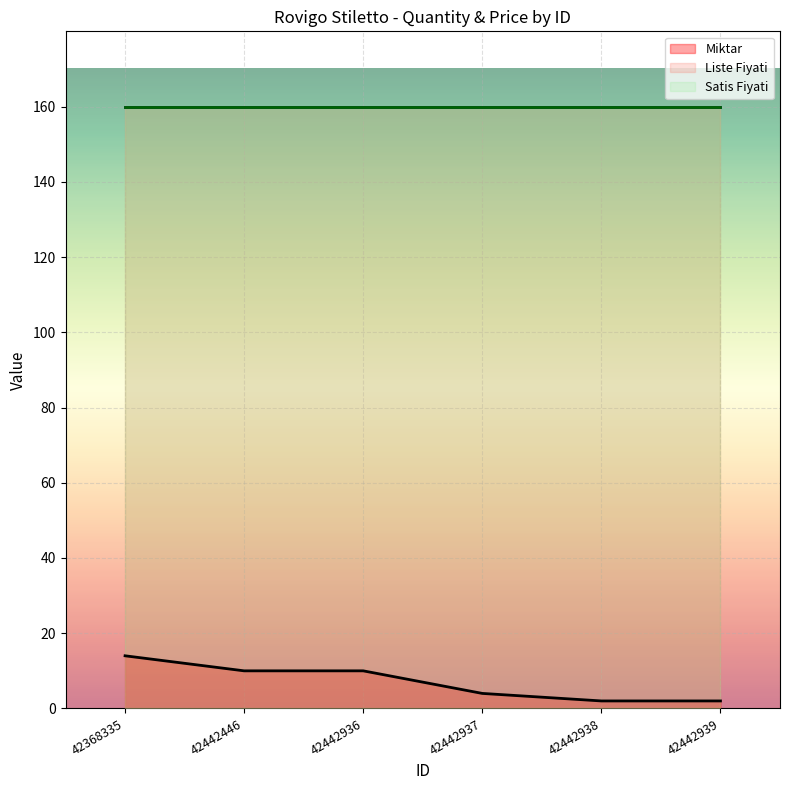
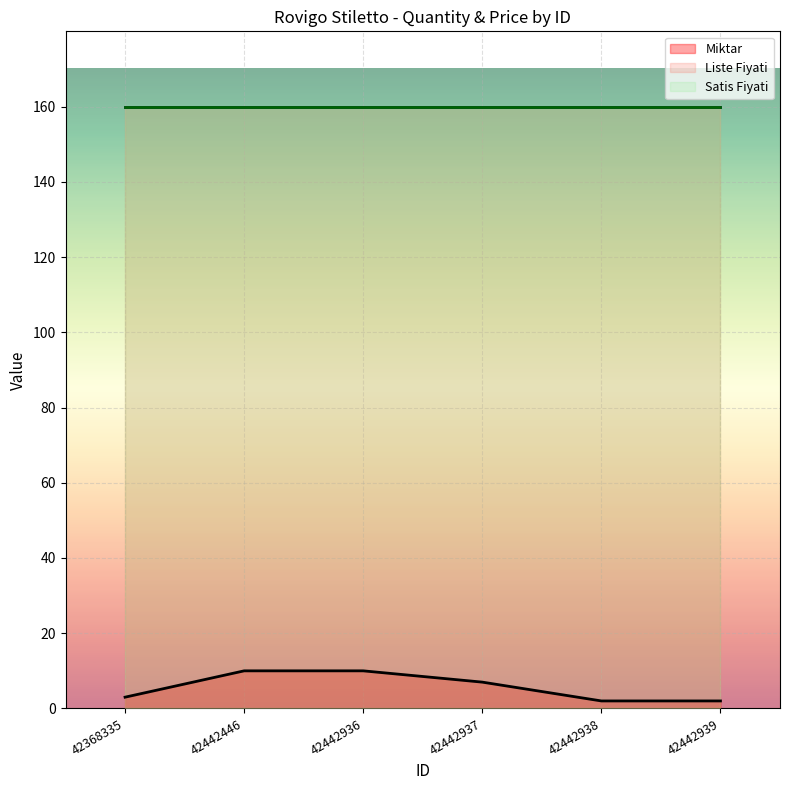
  {
    "Miktar": {
-     "42368335": 14,
+     "42368335": 3,
      "42442446": 10,
      "42442936": 10,
-     "42442937": 4,
+     "42442937": 7,
      "42442938": 2,
      "42442939": 2
    },
    "Satis Fiyati": {
      "42368335": 160,
      "42442446": 160,
      "42442936": 160,
      "42442937": 160,
      "42442938": 160,
      "42442939": 160
    }
  }
